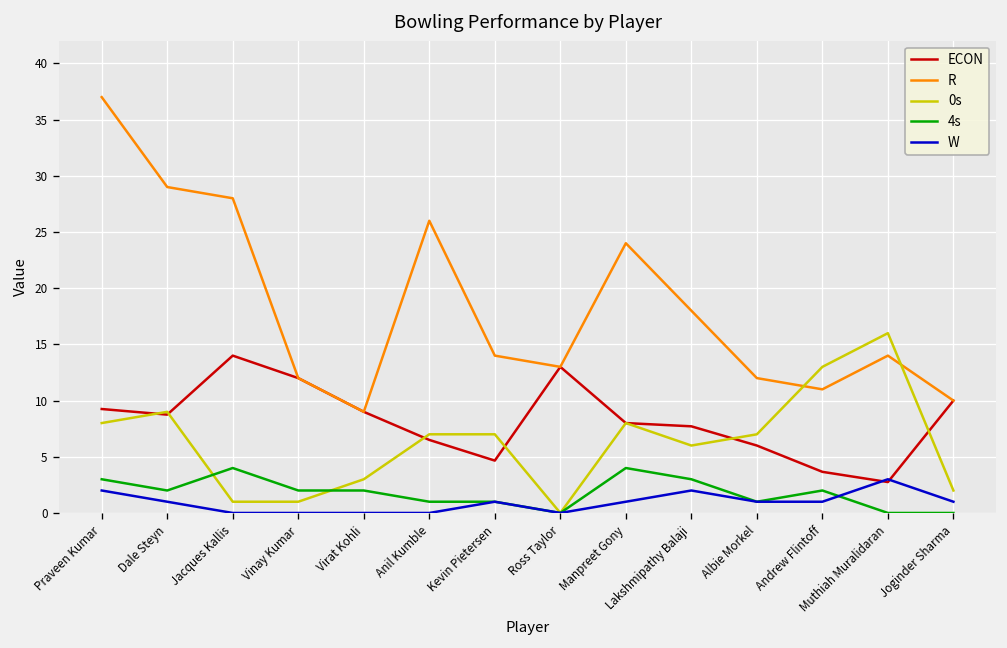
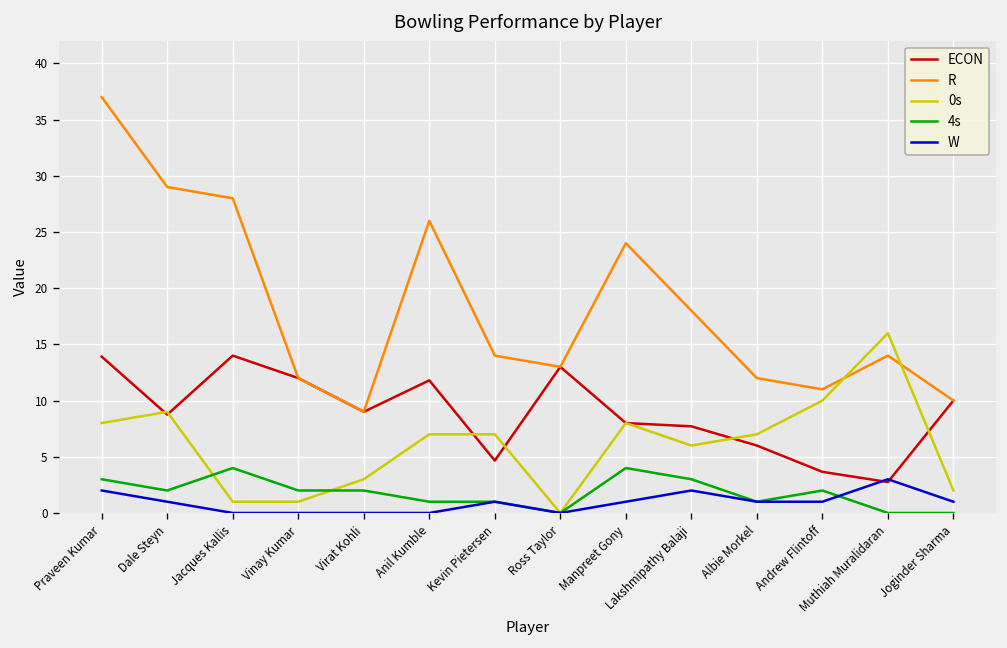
  {
    "ECON": {
-     "Praveen Kumar": 9,
+     "Praveen Kumar": 14,
      "Jacques Kallis": 14,
-     "Anil Kumble": 7,
+     "Anil Kumble": 12,
      "Kevin Pietersen": 5,
      "Lakshmipathy Balaji": 8,
      "Albie Morkel": 6,
      "Andrew Flintoff": 4
    },
    "R": {
      "Praveen Kumar": 37,
      "Dale Steyn": 29,
      "Jacques Kallis": 28,
      "Anil Kumble": 26,
      "Kevin Pietersen": 14,
      "Manpreet Gony": 24,
      "Lakshmipathy Balaji": 18,
      "Albie Morkel": 12,
      "Andrew Flintoff": 11,
      "Muthiah Muralidaran": 14
    },
    "0s": {
      "Praveen Kumar": 8,
      "Jacques Kallis": 1,
      "Vinay Kumar": 1,
      "Virat Kohli": 3,
      "Anil Kumble": 7,
      "Kevin Pietersen": 7,
      "Lakshmipathy Balaji": 6,
      "Albie Morkel": 7,
-     "Andrew Flintoff": 13,
+     "Andrew Flintoff": 10,
      "Muthiah Muralidaran": 16,
      "Joginder Sharma": 2
    },
    "4s": {
      "Praveen Kumar": 3,
      "Dale Steyn": 2,
      "Jacques Kallis": 4,
      "Vinay Kumar": 2,
      "Virat Kohli": 2,
      "Anil Kumble": 1,
      "Manpreet Gony": 4,
      "Lakshmipathy Balaji": 3,
      "Andrew Flintoff": 2,
      "Muthiah Muralidaran": 0,
      "Joginder Sharma": 0
    },
    "W": {
      "Praveen Kumar": 2,
      "Dale Steyn": 1,
      "Jacques Kallis": 0,
      "Vinay Kumar": 0,
      "Virat Kohli": 0,
      "Anil Kumble": 0,
      "Manpreet Gony": 1,
      "Lakshmipathy Balaji": 2,
      "Andrew Flintoff": 1,
      "Joginder Sharma": 1
    }
  }
